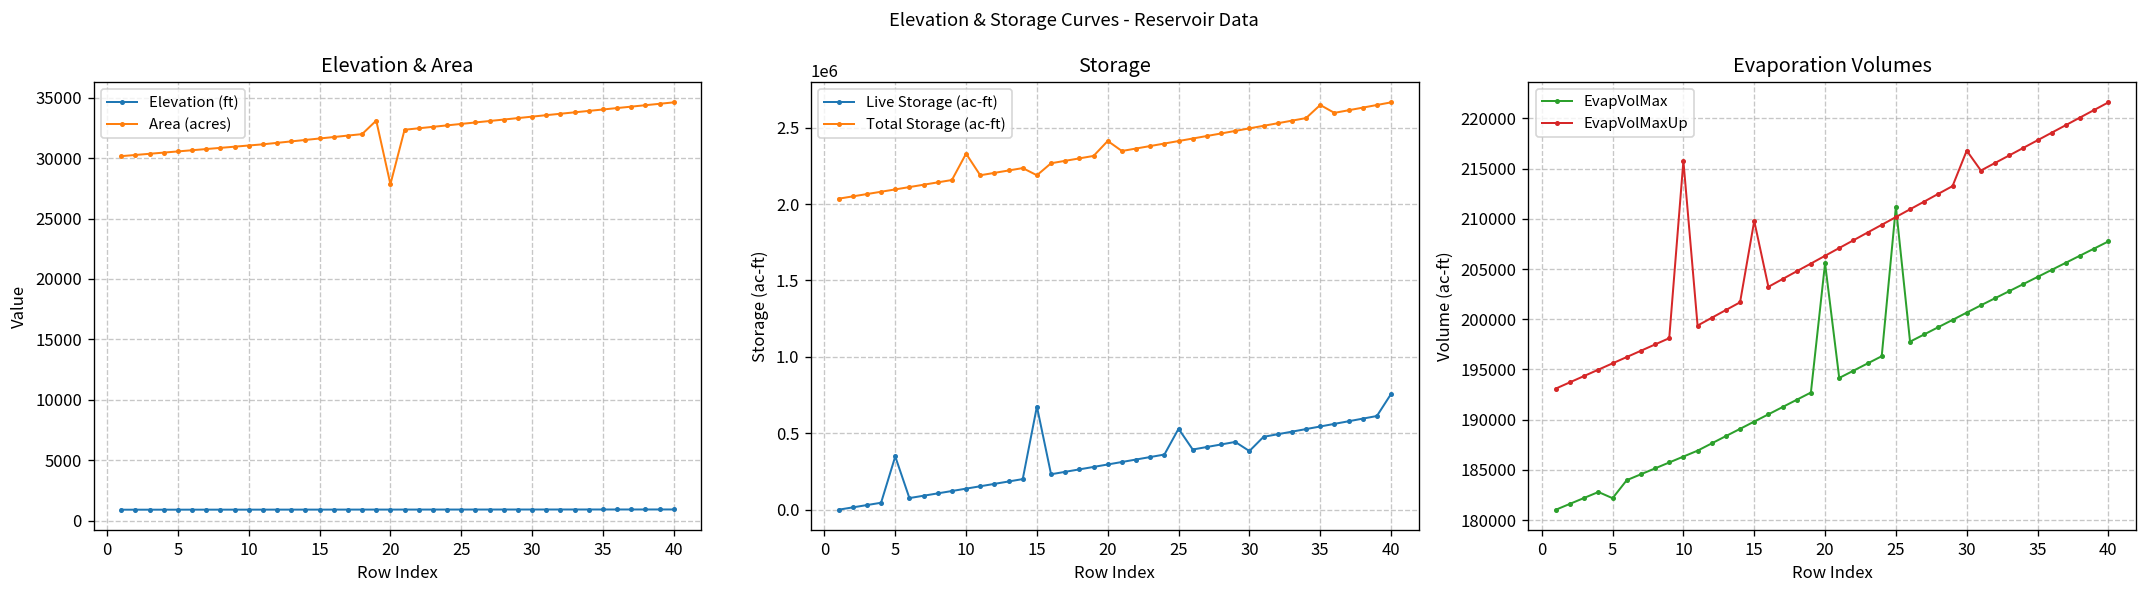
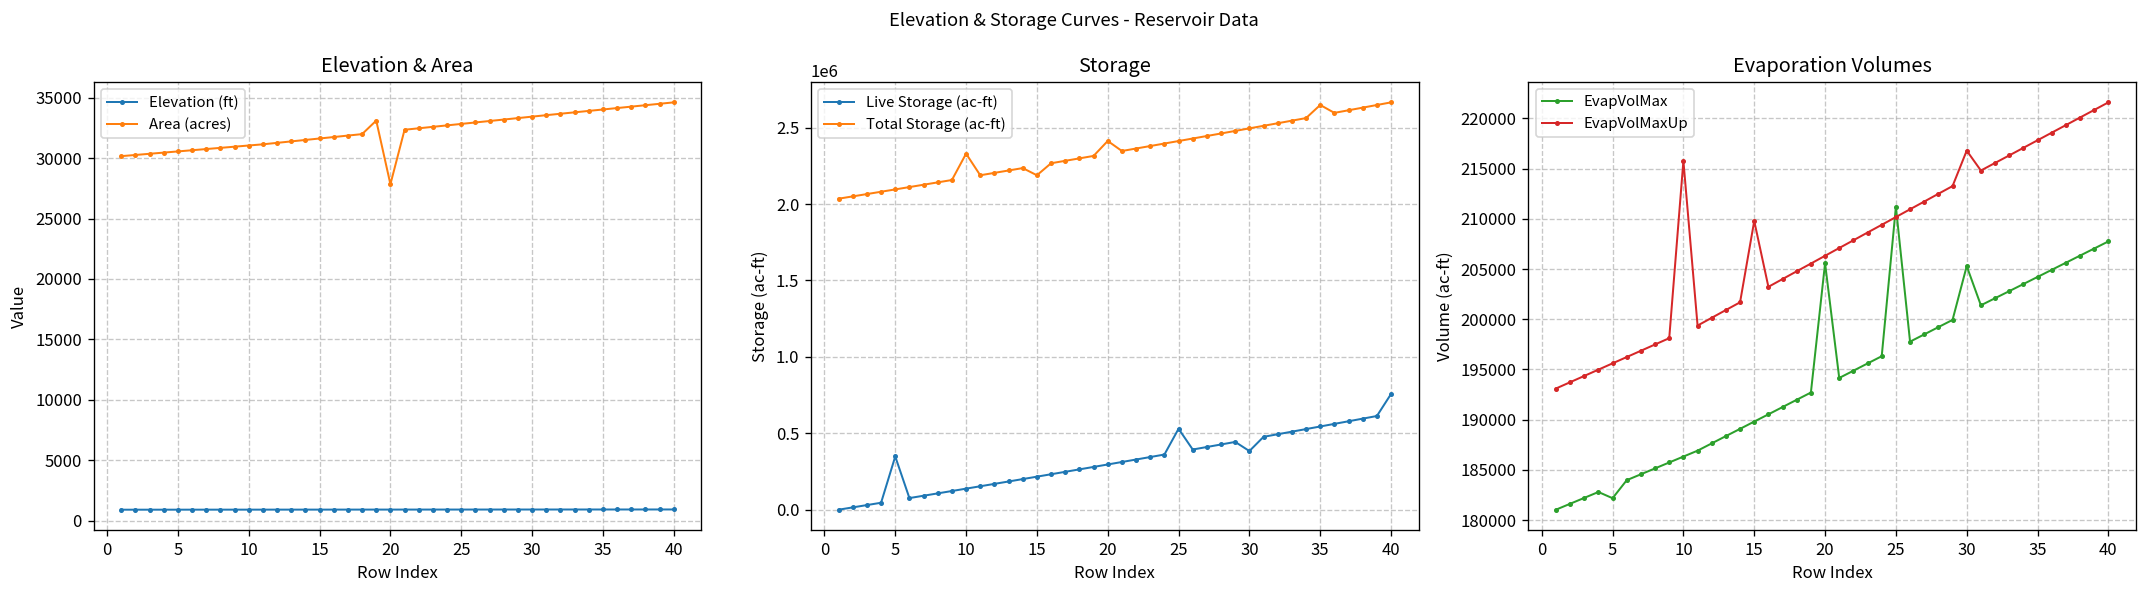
  {
    "Elevation & Area": {
      "Elevation (ft)": {
        "5": 900,
        "10": 900,
        "15": 900,
        "20": 900,
        "25": 900,
        "30": 900,
        "35": 900,
        "40": 900
      },
      "Area (acres)": {
        "5": 30600,
        "10": 31100,
        "15": 31600,
        "20": 27800,
        "25": 32800,
        "30": 33400,
        "35": 34000,
        "40": 34600
      }
    },
    "Storage": {
      "Live Storage (ac-ft)": {
        "5": 350000,
        "10": 140000,
-       "15": 680000,
+       "15": 220000,
        "20": 300000,
        "25": 530000,
        "30": 380000,
        "35": 540000,
        "40": 760000
      },
      "Total Storage (ac-ft)": {
        "5": 2100000,
        "10": 2330000,
        "15": 2190000,
        "20": 2410000,
        "25": 2410000,
        "30": 2500000,
        "35": 2650000,
        "40": 2670000
      }
    },
    "Evaporation Volumes": {
      "EvapVolMax": {
        "5": 182000,
        "10": 186000,
        "15": 190000,
        "20": 206000,
        "25": 211000,
-       "30": 201000,
+       "30": 205000,
        "35": 204000,
        "40": 208000
      },
      "EvapVolMaxUp": {
        "5": 196000,
        "10": 216000,
        "15": 210000,
        "20": 206000,
        "25": 210000,
        "30": 217000,
        "35": 218000,
        "40": 222000
      }
    }
  }
